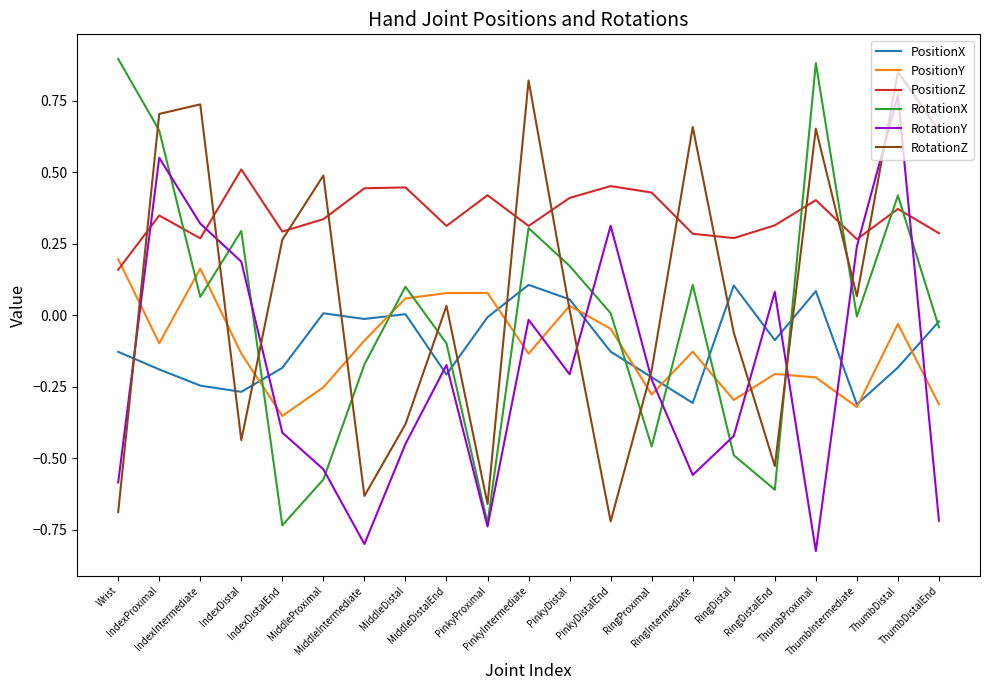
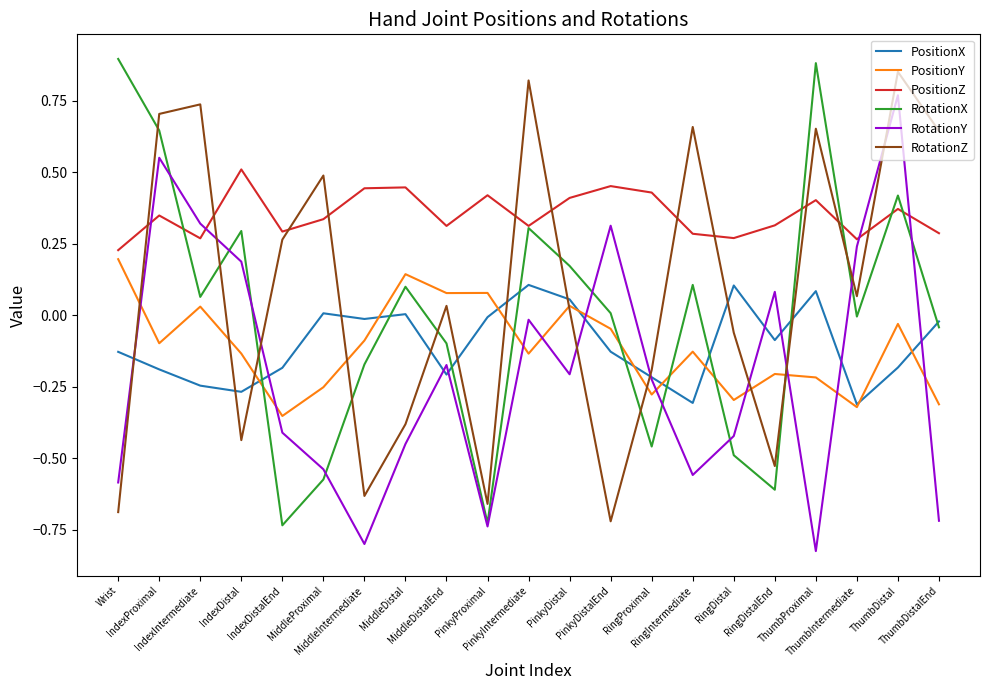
  {
    "PositionX": {
      "Wrist": -0.13,
      "IndexProximal": -0.19,
      "IndexIntermediate": -0.25,
      "IndexDistal": -0.27,
      "IndexDistalEnd": -0.18,
      "MiddleProximal": 0.01,
      "MiddleIntermediate": -0.01,
      "MiddleDistal": 0.00,
      "MiddleDistalEnd": -0.21,
      "PinkyProximal": -0.01,
      "PinkyIntermediate": 0.11,
      "PinkyDistal": 0.06,
      "PinkyDistalEnd": -0.13,
      "RingIntermediate": -0.31,
      "RingDistal": 0.10,
      "RingDistalEnd": -0.09,
      "ThumbProximal": 0.08,
      "ThumbIntermediate": -0.31,
      "ThumbDistal": -0.18,
      "ThumbDistalEnd": -0.02
    },
    "PositionY": {
      "Wrist": 0.20,
      "IndexProximal": -0.10,
-     "IndexIntermediate": 0.16,
+     "IndexIntermediate": 0.03,
      "IndexDistal": -0.13,
      "IndexDistalEnd": -0.35,
      "MiddleProximal": -0.25,
      "MiddleIntermediate": -0.09,
-     "MiddleDistal": 0.06,
+     "MiddleDistal": 0.14,
      "MiddleDistalEnd": 0.08,
      "PinkyProximal": 0.08,
      "PinkyIntermediate": -0.13,
      "PinkyDistal": 0.03,
      "PinkyDistalEnd": -0.05,
      "RingProximal": -0.28,
      "RingIntermediate": -0.13,
      "RingDistal": -0.30,
      "RingDistalEnd": -0.21,
      "ThumbProximal": -0.22,
      "ThumbIntermediate": -0.32,
      "ThumbDistal": -0.03,
      "ThumbDistalEnd": -0.31
    },
    "PositionZ": {
-     "Wrist": 0.16,
+     "Wrist": 0.23,
      "IndexProximal": 0.35,
      "IndexIntermediate": 0.27,
      "IndexDistal": 0.51,
      "IndexDistalEnd": 0.29,
      "MiddleProximal": 0.34,
      "MiddleIntermediate": 0.44,
      "MiddleDistal": 0.45,
      "MiddleDistalEnd": 0.31,
      "PinkyProximal": 0.42,
      "PinkyDistal": 0.41,
      "PinkyDistalEnd": 0.45,
      "RingProximal": 0.43,
      "RingIntermediate": 0.28,
      "RingDistal": 0.27,
      "RingDistalEnd": 0.31,
      "ThumbProximal": 0.40,
      "ThumbIntermediate": 0.27,
      "ThumbDistal": 0.37,
      "ThumbDistalEnd": 0.29
    },
    "RotationX": {
      "Wrist": 0.90,
      "IndexProximal": 0.65,
      "IndexIntermediate": 0.06,
      "IndexDistal": 0.29,
      "IndexDistalEnd": -0.74,
      "MiddleProximal": -0.58,
      "MiddleIntermediate": -0.17,
      "MiddleDistal": 0.10,
      "MiddleDistalEnd": -0.10,
      "PinkyProximal": -0.73,
      "PinkyDistal": 0.17,
      "PinkyDistalEnd": 0.01,
      "RingProximal": -0.46,
      "RingIntermediate": 0.11,
      "RingDistal": -0.49,
      "RingDistalEnd": -0.61,
      "ThumbProximal": 0.88,
      "ThumbIntermediate": 0.00,
      "ThumbDistal": 0.42,
      "ThumbDistalEnd": -0.04
    },
    "RotationY": {
      "Wrist": -0.59,
      "IndexProximal": 0.55,
      "IndexIntermediate": 0.32,
      "IndexDistal": 0.19,
      "IndexDistalEnd": -0.41,
      "MiddleProximal": -0.54,
      "MiddleIntermediate": -0.80,
      "MiddleDistal": -0.45,
      "MiddleDistalEnd": -0.17,
      "PinkyProximal": -0.74,
      "PinkyIntermediate": -0.02,
      "PinkyDistal": -0.21,
      "PinkyDistalEnd": 0.31,
      "RingIntermediate": -0.56,
      "RingDistal": -0.42,
      "RingDistalEnd": 0.08,
      "ThumbProximal": -0.83,
      "ThumbIntermediate": 0.24,
      "ThumbDistalEnd": -0.72
    },
    "RotationZ": {
      "Wrist": -0.69,
      "IndexProximal": 0.70,
      "IndexIntermediate": 0.74,
      "IndexDistal": -0.44,
      "IndexDistalEnd": 0.26,
      "MiddleProximal": 0.49,
      "MiddleIntermediate": -0.63,
      "MiddleDistal": -0.38,
      "MiddleDistalEnd": 0.03,
      "PinkyProximal": -0.66,
      "PinkyIntermediate": 0.82,
      "PinkyDistal": 0.02,
      "PinkyDistalEnd": -0.72,
      "RingProximal": -0.19,
      "RingIntermediate": 0.66,
      "RingDistal": -0.06,
      "RingDistalEnd": -0.53,
      "ThumbProximal": 0.65,
      "ThumbIntermediate": 0.07
    }
  }
